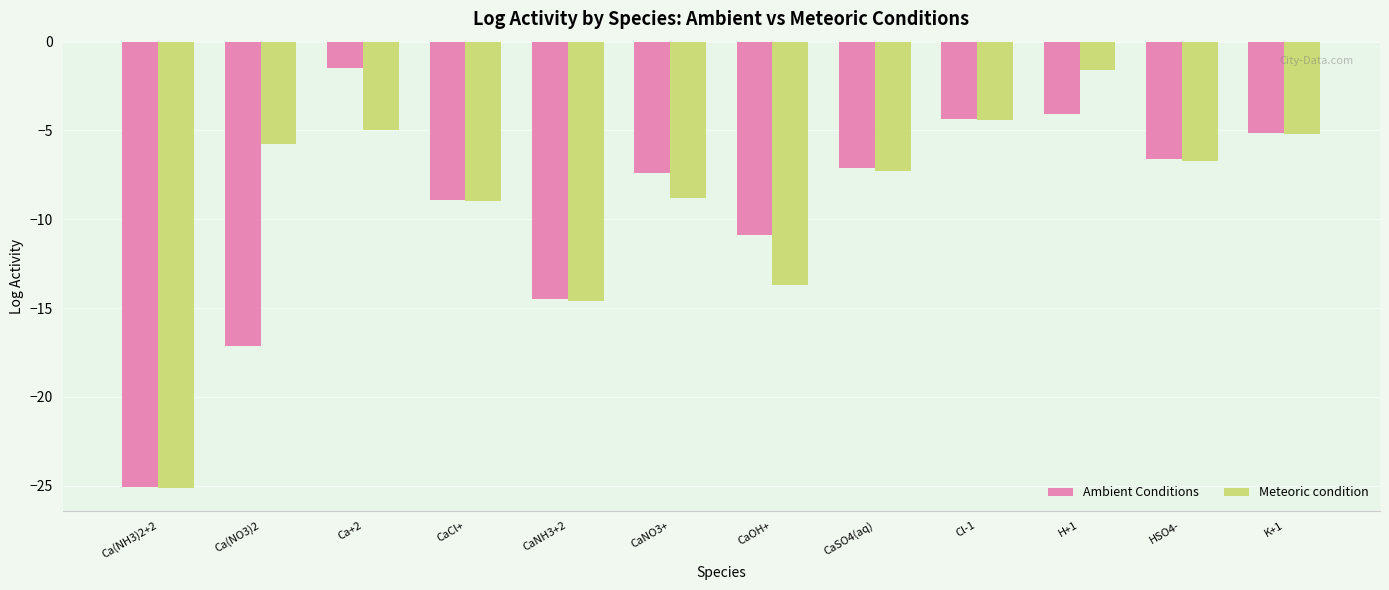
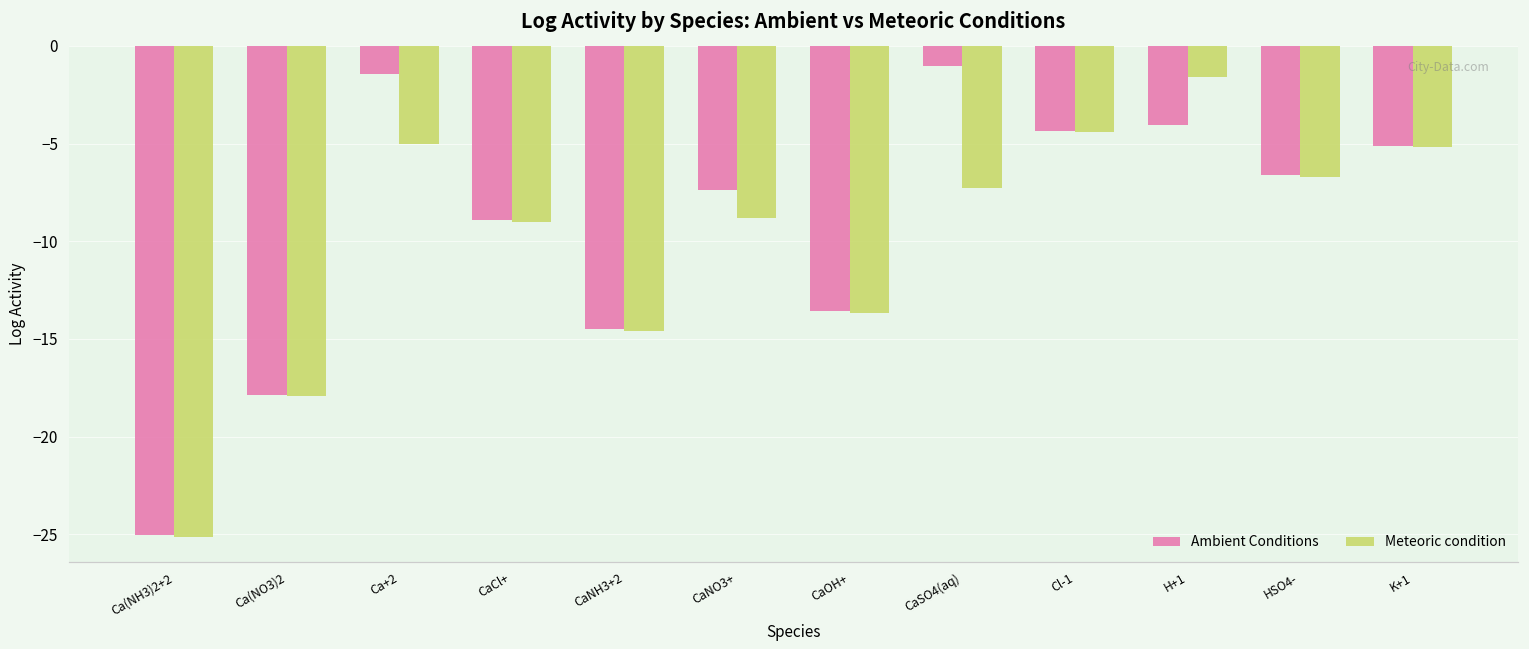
  {
    "Ambient Conditions": {
      "Ca(NH3)2+2": -25.1,
-     "Ca(NO3)2": -17.1,
+     "Ca(NO3)2": -17.9,
      "Ca+2": -1.5,
      "CaCl+": -8.9,
      "CaNH3+2": -14.5,
      "CaNO3+": -7.4,
-     "CaOH+": -10.9,
-     "CaSO4(aq)": -7.1,
+     "CaOH+": -13.6,
+     "CaSO4(aq)": -1.0,
      "Cl-1": -4.4,
      "H+1": -4.1,
      "HSO4-": -6.6,
      "K+1": -5.1
    },
    "Meteoric condition": {
      "Ca(NH3)2+2": -25.1,
-     "Ca(NO3)2": -5.7,
+     "Ca(NO3)2": -17.9,
      "Ca+2": -5.0,
      "CaCl+": -9.0,
      "CaNH3+2": -14.6,
      "CaNO3+": -8.8,
      "CaOH+": -13.7,
      "CaSO4(aq)": -7.3,
      "Cl-1": -4.4,
      "H+1": -1.6,
      "HSO4-": -6.7,
      "K+1": -5.2
    }
  }
